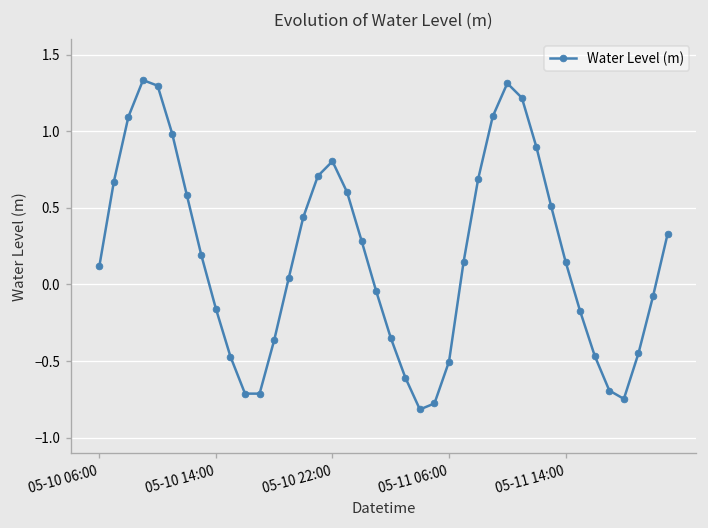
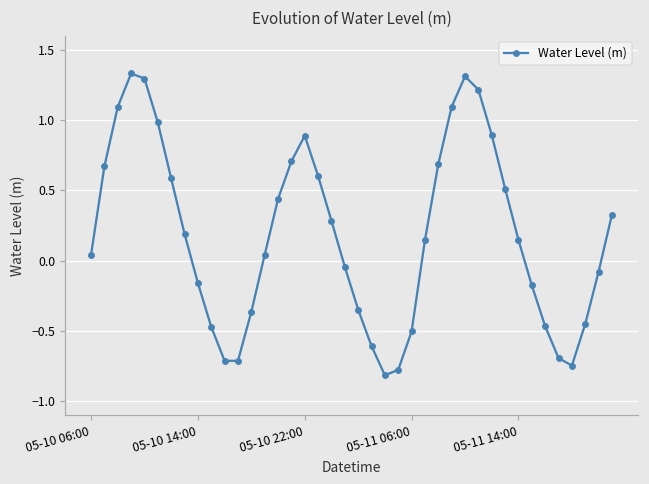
  {
-   "05-10 06:00": 0.12,
+   "05-10 06:00": 0.04,
    "05-10 14:00": -0.16,
-   "05-10 22:00": 0.80,
+   "05-10 22:00": 0.89,
    "05-11 06:00": -0.50,
    "05-11 14:00": 0.15
  }
